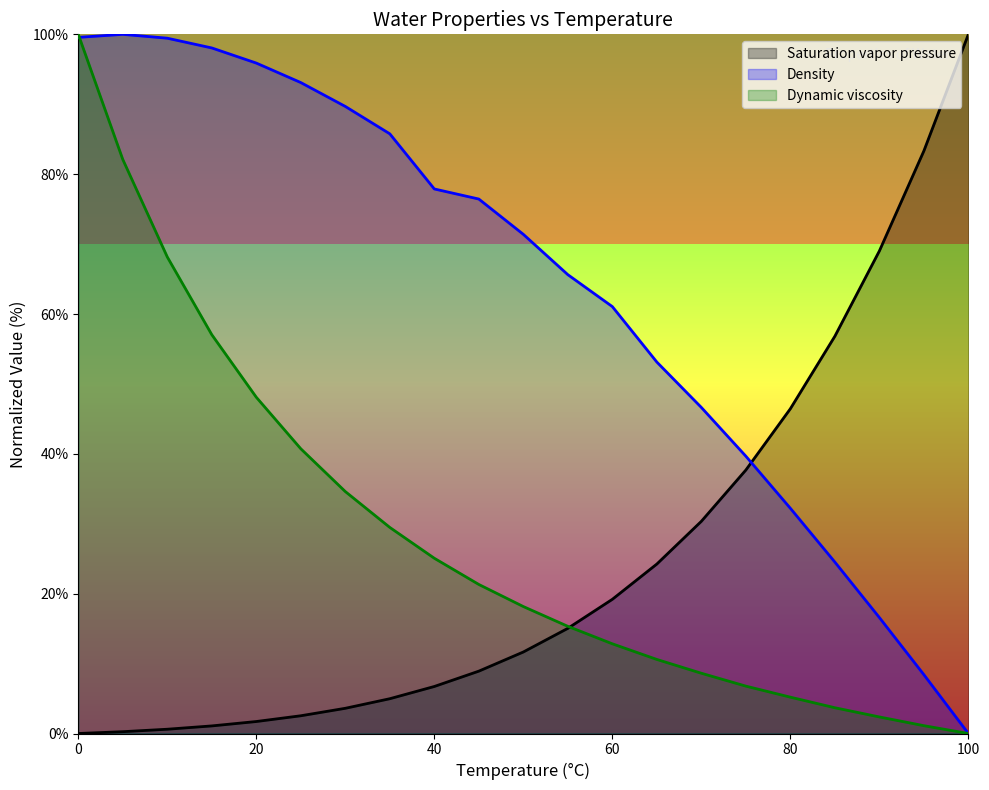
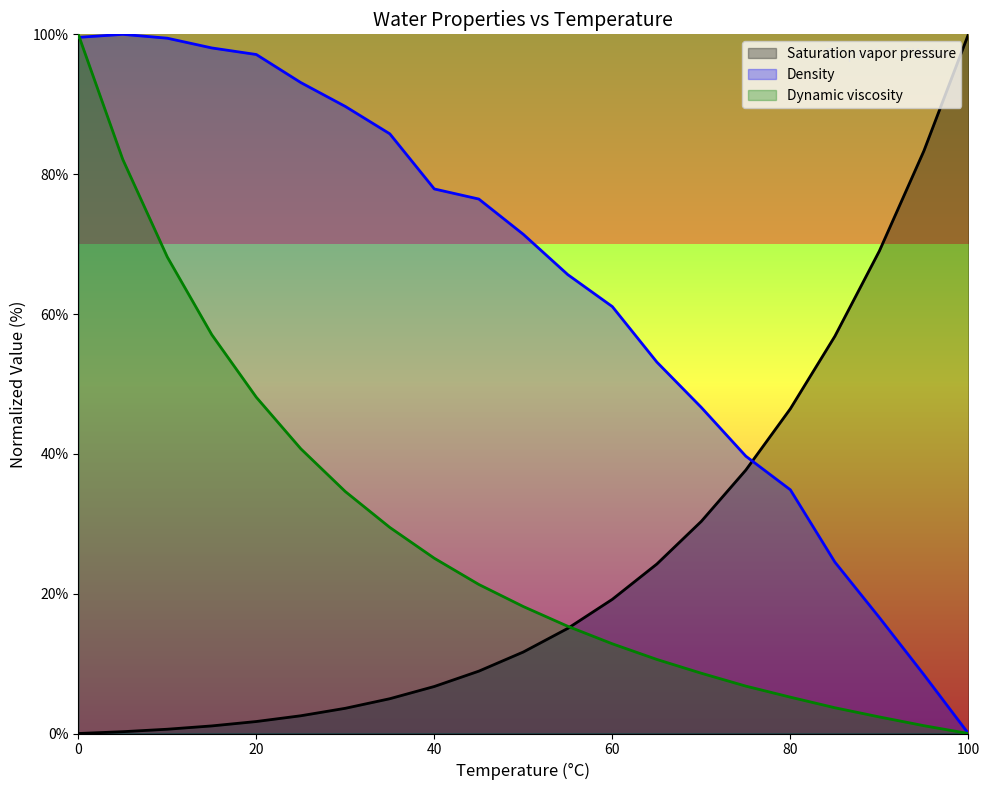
  {
    "Density": {
      "0": "100%",
-     "20": "96%",
+     "20": "97%",
      "40": "78%",
      "60": "61%",
-     "80": "32%"
+     "80": "35%"
    }
  }
